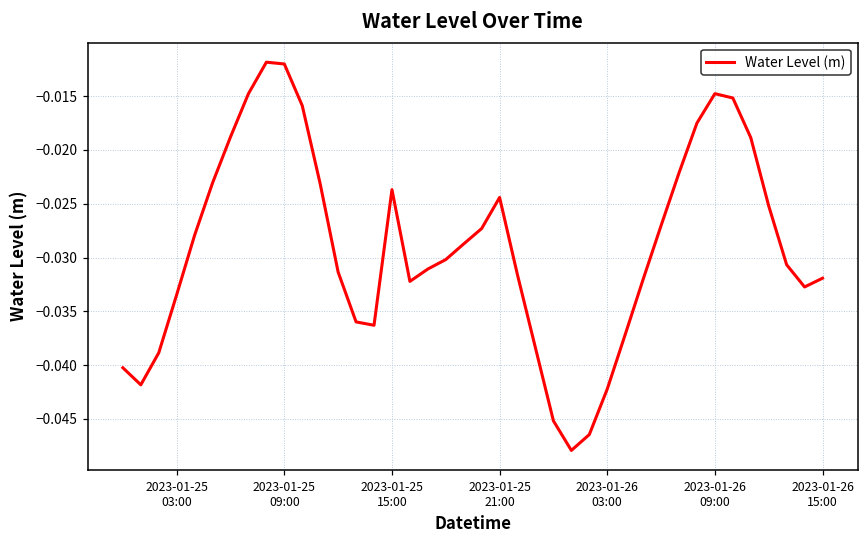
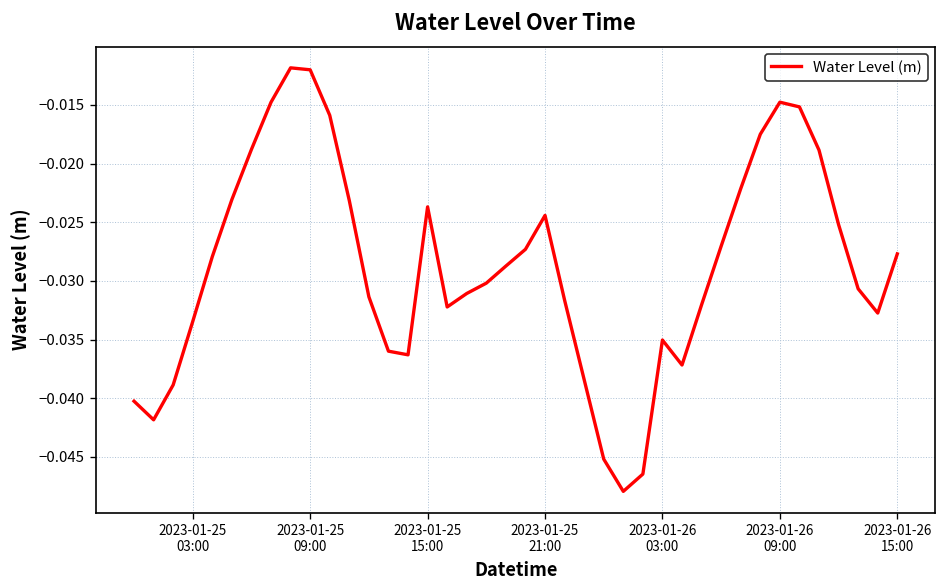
  {
    "2023-01-25 03:00": -0.033,
    "2023-01-25 09:00": -0.012,
    "2023-01-25 15:00": -0.024,
    "2023-01-25 21:00": -0.024,
-   "2023-01-26 03:00": -0.042,
+   "2023-01-26 03:00": -0.035,
    "2023-01-26 09:00": -0.015,
-   "2023-01-26 15:00": -0.032
+   "2023-01-26 15:00": -0.028
  }
